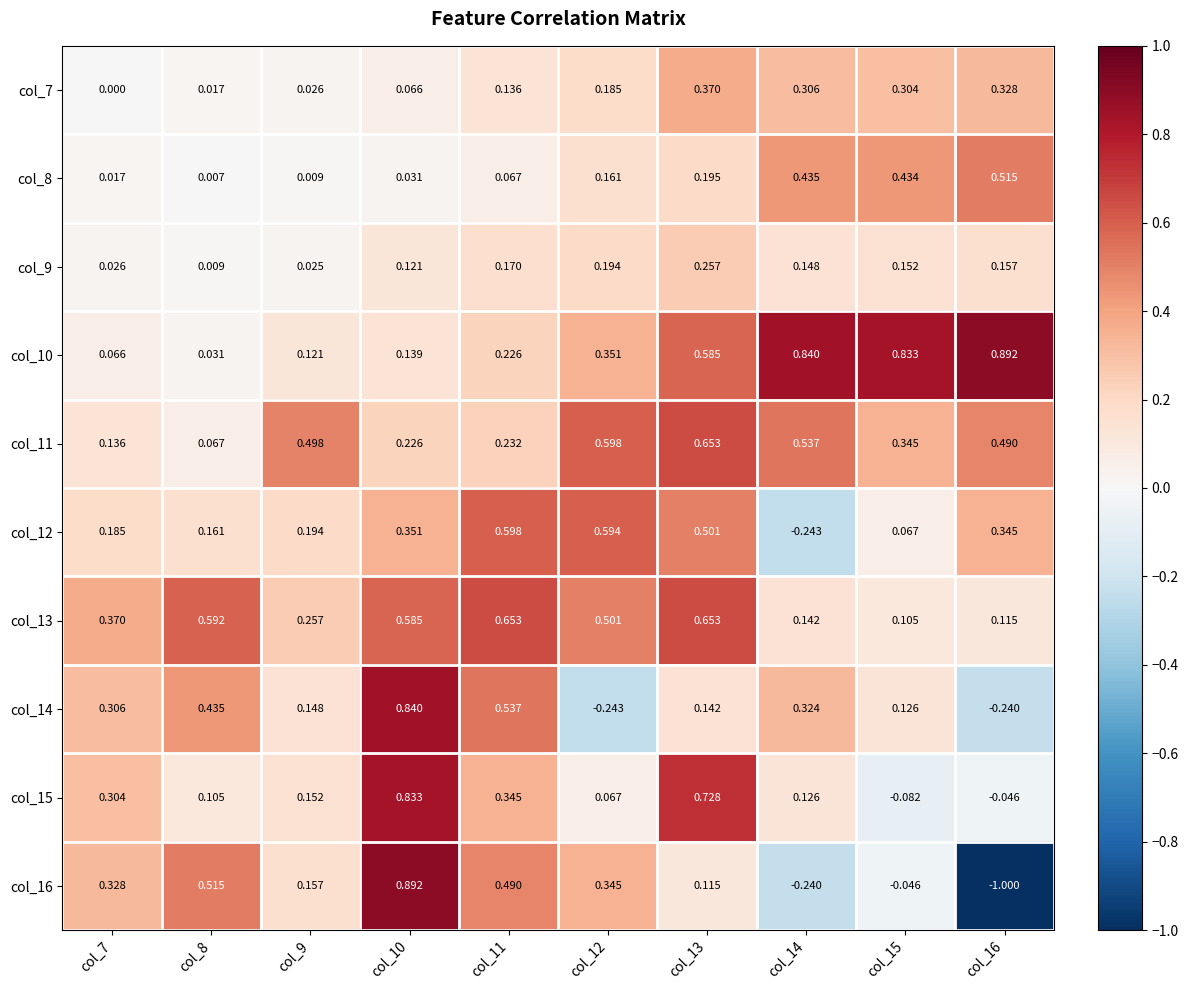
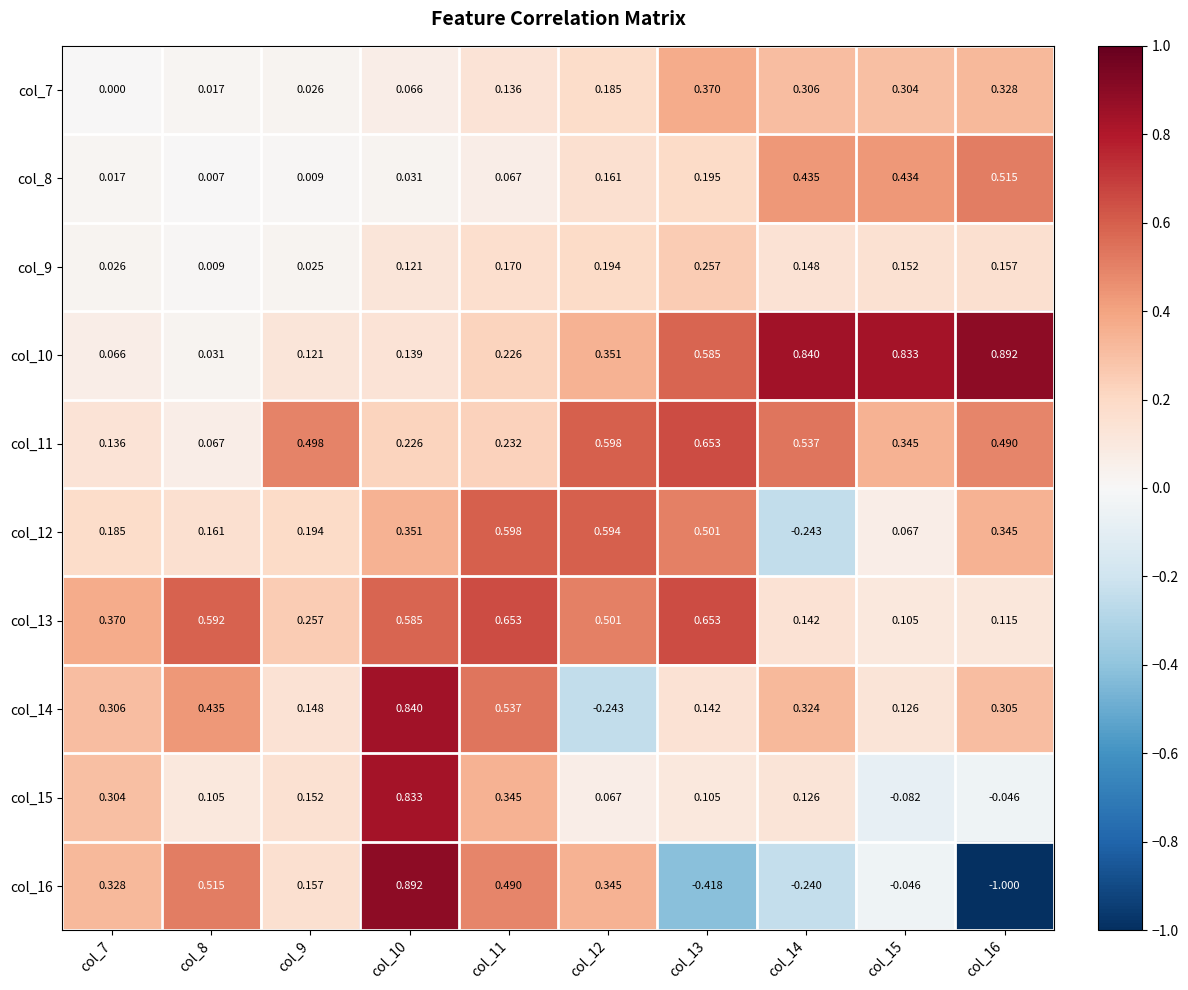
  {
    "col_7": {
      "col_7": 0.000,
      "col_8": 0.017,
      "col_9": 0.026,
      "col_10": 0.066,
      "col_11": 0.136,
      "col_12": 0.185,
      "col_13": 0.370,
      "col_14": 0.306,
      "col_15": 0.304,
      "col_16": 0.328
    },
    "col_8": {
      "col_7": 0.017,
      "col_8": 0.007,
      "col_9": 0.009,
      "col_10": 0.031,
      "col_11": 0.067,
      "col_12": 0.161,
      "col_13": 0.195,
      "col_14": 0.435,
      "col_15": 0.434,
      "col_16": 0.515
    },
    "col_9": {
      "col_7": 0.026,
      "col_8": 0.009,
      "col_9": 0.025,
      "col_10": 0.121,
      "col_11": 0.170,
      "col_12": 0.194,
      "col_13": 0.257,
      "col_14": 0.148,
      "col_15": 0.152,
      "col_16": 0.157
    },
    "col_10": {
      "col_7": 0.066,
      "col_8": 0.031,
      "col_9": 0.121,
      "col_10": 0.139,
      "col_11": 0.226,
      "col_12": 0.351,
      "col_13": 0.585,
      "col_14": 0.840,
      "col_15": 0.833,
      "col_16": 0.892
    },
    "col_11": {
      "col_7": 0.136,
      "col_8": 0.067,
      "col_9": 0.498,
      "col_10": 0.226,
      "col_11": 0.232,
      "col_12": 0.598,
      "col_13": 0.653,
      "col_14": 0.537,
      "col_15": 0.345,
      "col_16": 0.490
    },
    "col_12": {
      "col_7": 0.185,
      "col_8": 0.161,
      "col_9": 0.194,
      "col_10": 0.351,
      "col_11": 0.598,
      "col_12": 0.594,
      "col_13": 0.501,
      "col_14": -0.243,
      "col_15": 0.067,
      "col_16": 0.345
    },
    "col_13": {
      "col_7": 0.370,
      "col_8": 0.592,
      "col_9": 0.257,
      "col_10": 0.585,
      "col_11": 0.653,
      "col_12": 0.501,
      "col_13": 0.653,
      "col_14": 0.142,
      "col_15": 0.105,
      "col_16": 0.115
    },
    "col_14": {
      "col_7": 0.306,
      "col_8": 0.435,
      "col_9": 0.148,
      "col_10": 0.840,
      "col_11": 0.537,
      "col_12": -0.243,
      "col_13": 0.142,
      "col_14": 0.324,
      "col_15": 0.126,
-     "col_16": -0.240
+     "col_16": 0.305
    },
    "col_15": {
      "col_7": 0.304,
      "col_8": 0.105,
      "col_9": 0.152,
      "col_10": 0.833,
      "col_11": 0.345,
      "col_12": 0.067,
-     "col_13": 0.728,
+     "col_13": 0.105,
      "col_14": 0.126,
      "col_15": -0.082,
      "col_16": -0.046
    },
    "col_16": {
      "col_7": 0.328,
      "col_8": 0.515,
      "col_9": 0.157,
      "col_10": 0.892,
      "col_11": 0.490,
      "col_12": 0.345,
-     "col_13": 0.115,
+     "col_13": -0.418,
      "col_14": -0.240,
      "col_15": -0.046,
      "col_16": -1.000
    }
  }
